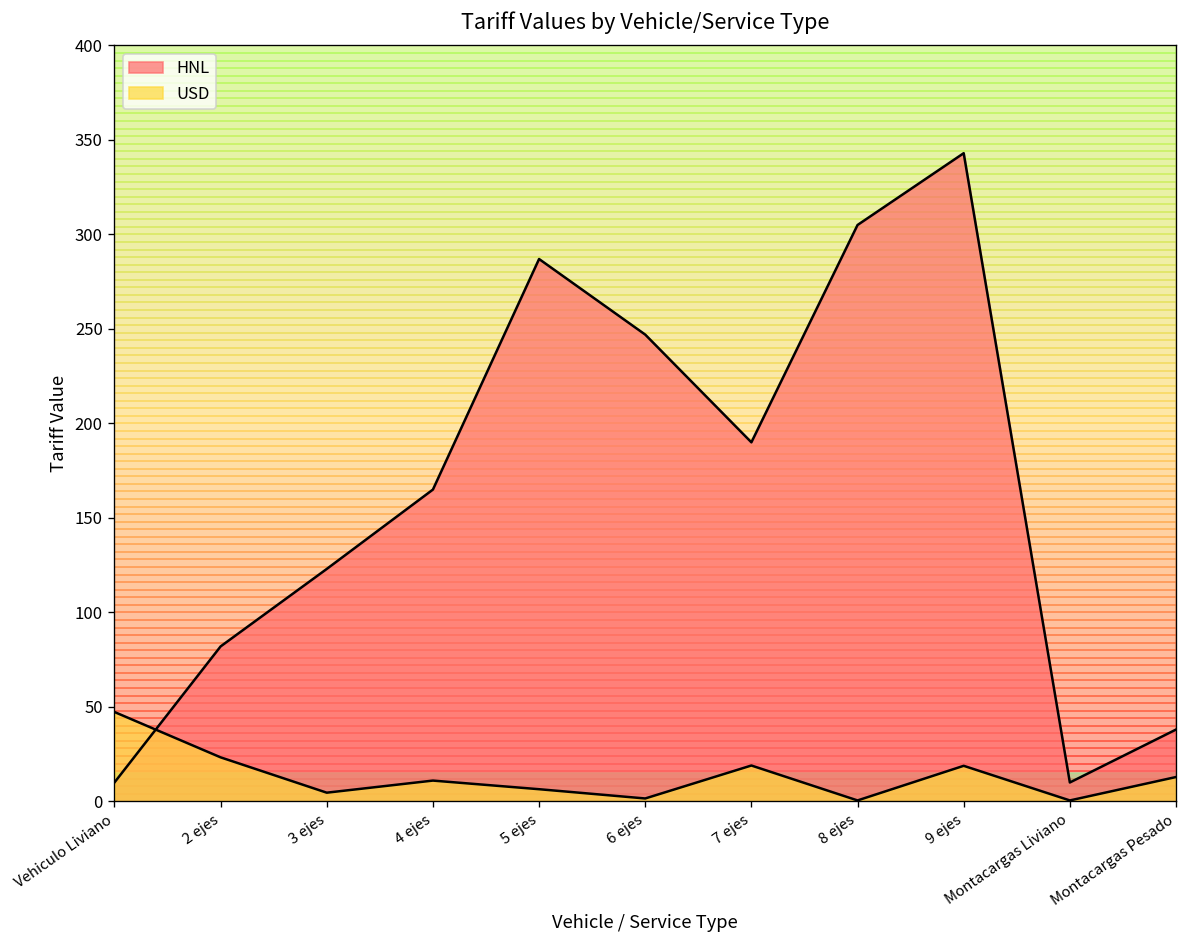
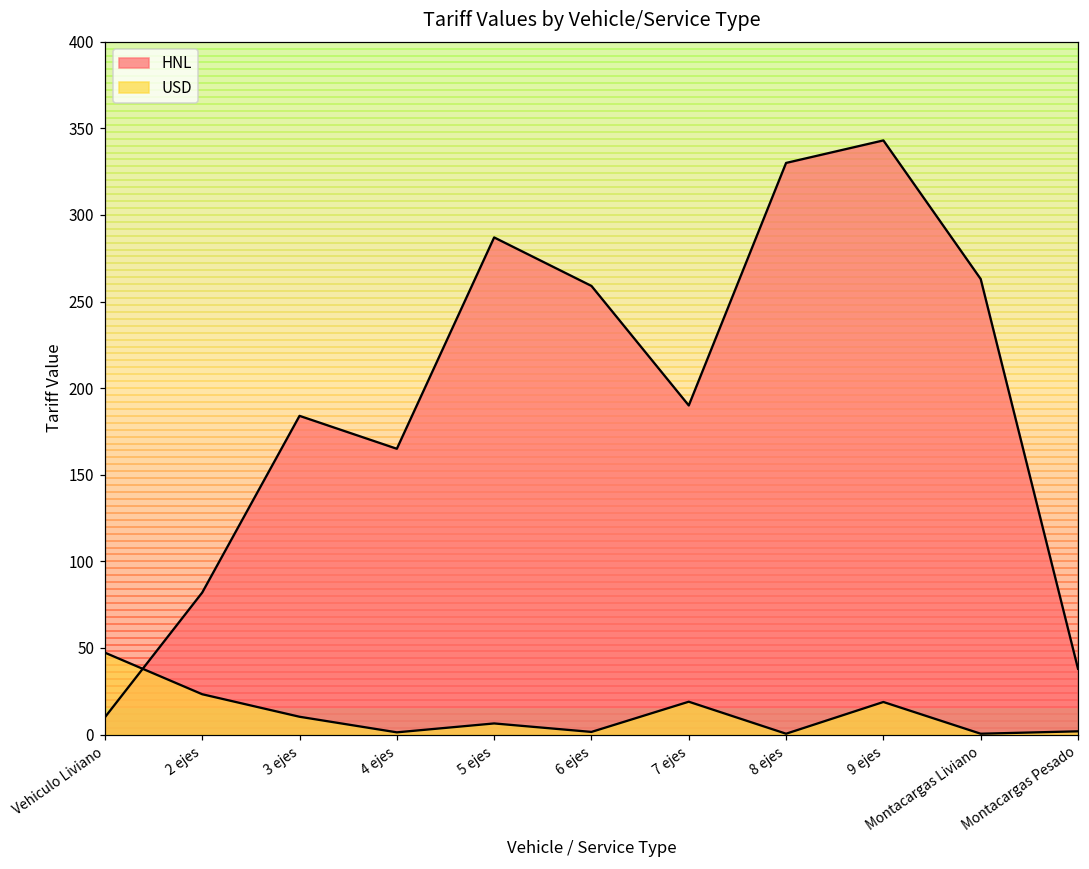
  {
    "HNL": {
      "Vehiculo Liviano": 10,
      "2 ejes": 82,
-     "3 ejes": 123,
+     "3 ejes": 184,
      "4 ejes": 165,
      "5 ejes": 287,
-     "6 ejes": 247,
+     "6 ejes": 259,
      "7 ejes": 190,
-     "8 ejes": 305,
+     "8 ejes": 330,
      "9 ejes": 343,
-     "Montacargas Liviano": 10,
+     "Montacargas Liviano": 263,
      "Montacargas Pesado": 38
    },
    "USD": {
      "Vehiculo Liviano": 47,
      "2 ejes": 23,
-     "3 ejes": 5,
-     "4 ejes": 11,
+     "3 ejes": 10,
+     "4 ejes": 1,
      "5 ejes": 6,
      "6 ejes": 2,
      "7 ejes": 19,
      "8 ejes": 1,
      "9 ejes": 19,
      "Montacargas Liviano": 1,
-     "Montacargas Pesado": 13
+     "Montacargas Pesado": 2
    }
  }
